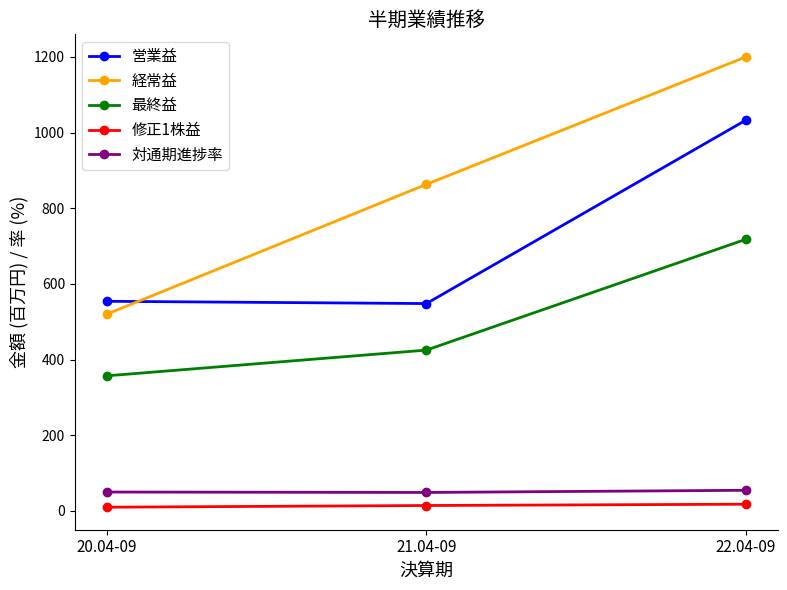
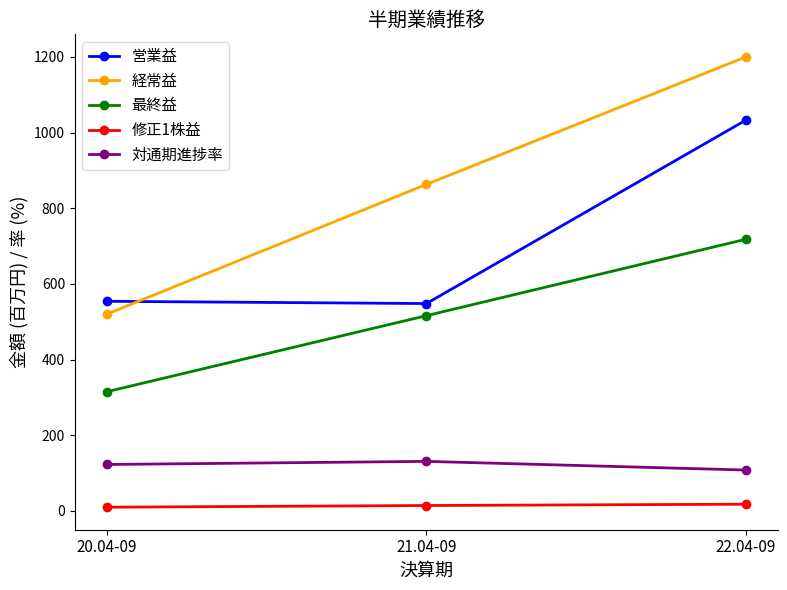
  {
    "営業益": {
      "20.04-09": 550,
      "21.04-09": 550,
      "22.04-09": 1030
    },
    "経常益": {
      "20.04-09": 520,
      "21.04-09": 860,
      "22.04-09": 1200
    },
    "最終益": {
-     "20.04-09": 360,
-     "21.04-09": 430,
+     "20.04-09": 320,
+     "21.04-09": 520,
      "22.04-09": 720
    },
    "修正1株益": {
      "20.04-09": 10,
      "21.04-09": 10,
      "22.04-09": 20
    },
    "対通期進捗率": {
-     "20.04-09": 50,
-     "21.04-09": 50,
-     "22.04-09": 50
+     "20.04-09": 120,
+     "21.04-09": 130,
+     "22.04-09": 110
    }
  }
